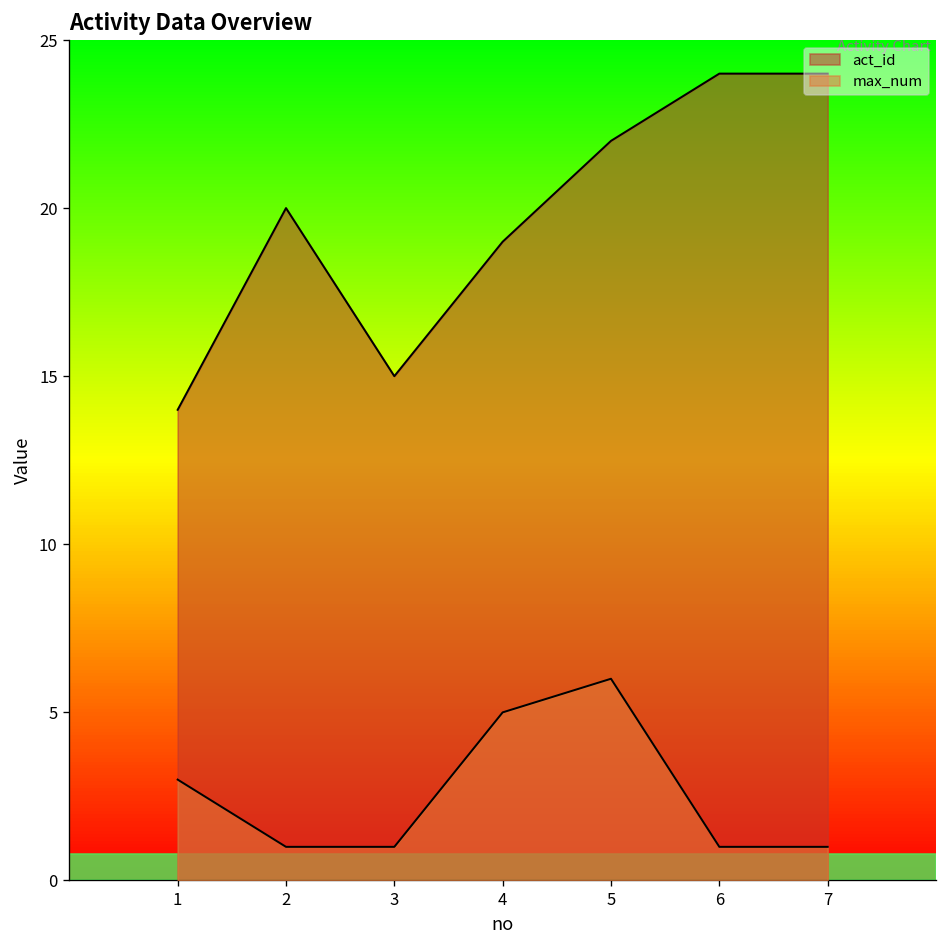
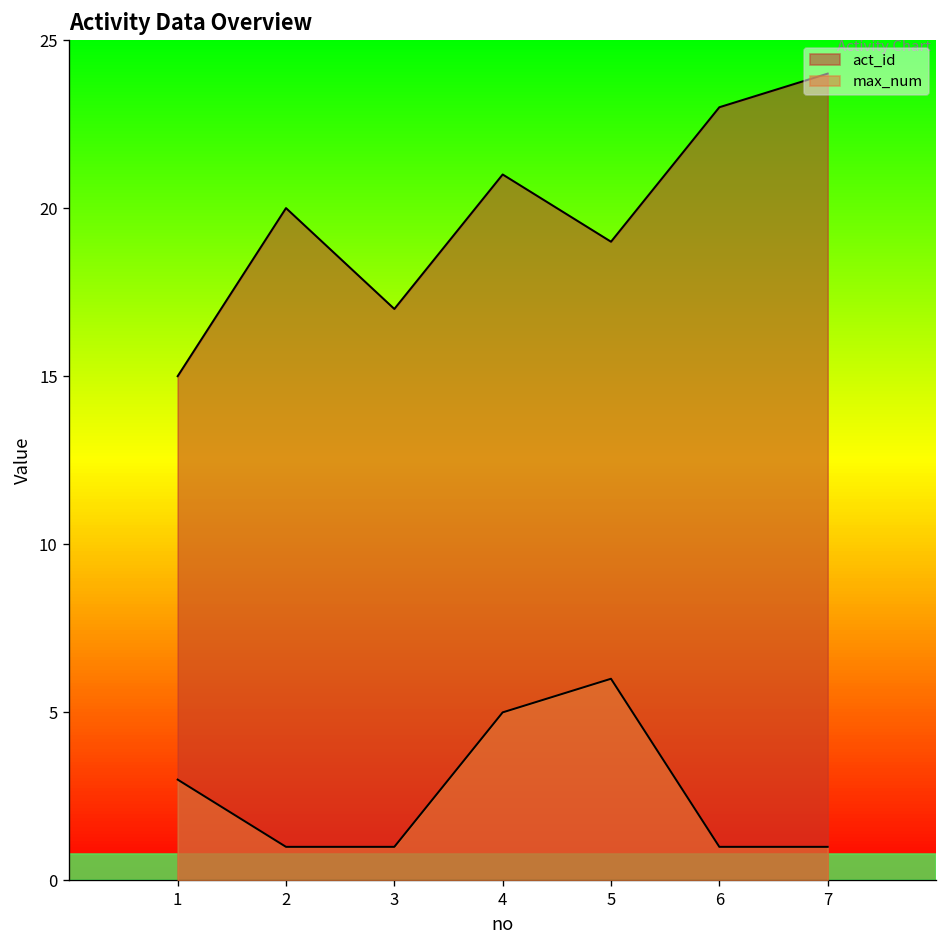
  {
    "act_id": {
-     "1": 14,
+     "1": 15,
      "2": 20,
-     "3": 15,
-     "4": 19,
-     "5": 22,
-     "6": 24
+     "3": 17,
+     "4": 21,
+     "5": 19,
+     "6": 23
    },
    "max_num": {
      "1": 3,
      "2": 1,
      "3": 1,
      "4": 5,
      "5": 6,
      "6": 1,
      "7": 1
    }
  }
